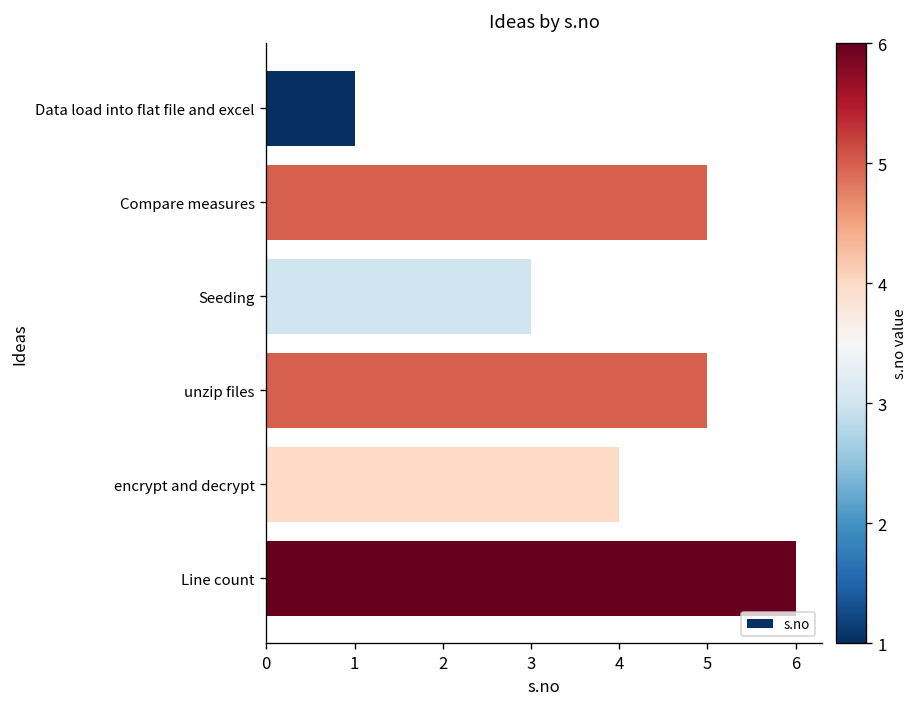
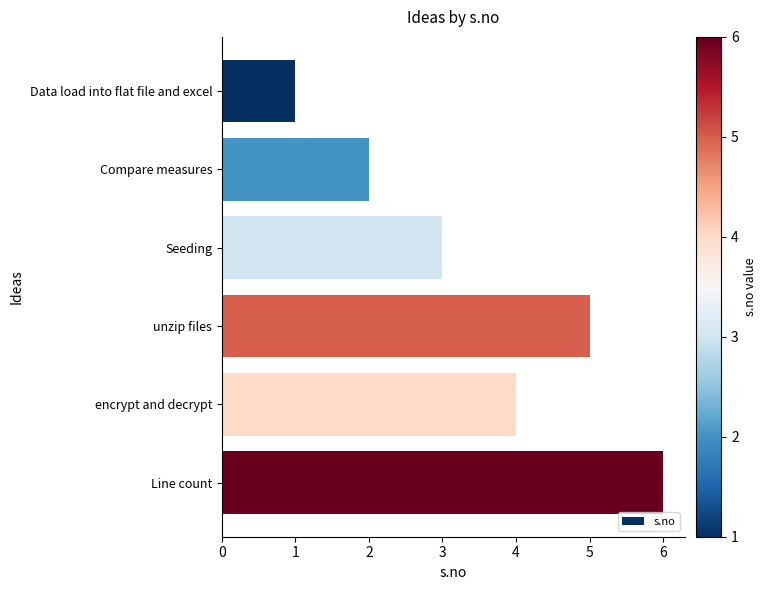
  {
    "Data load into flat file and excel": 1,
-   "Compare measures": 5,
+   "Compare measures": 2,
    "Seeding": 3,
    "unzip files": 5,
    "encrypt and decrypt": 4,
    "Line count": 6
  }
